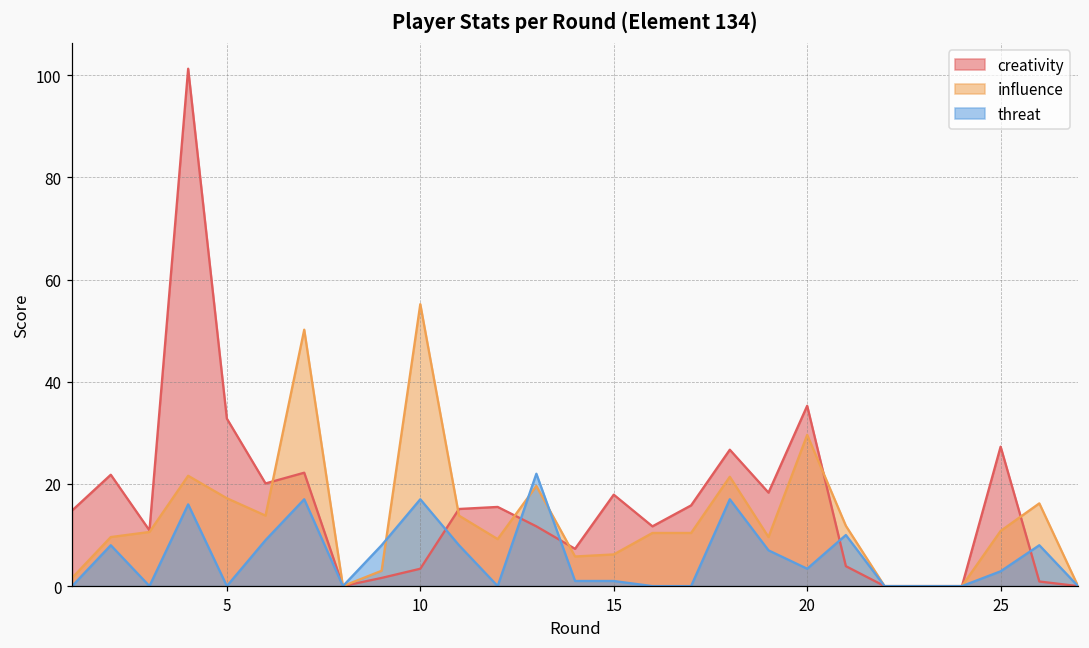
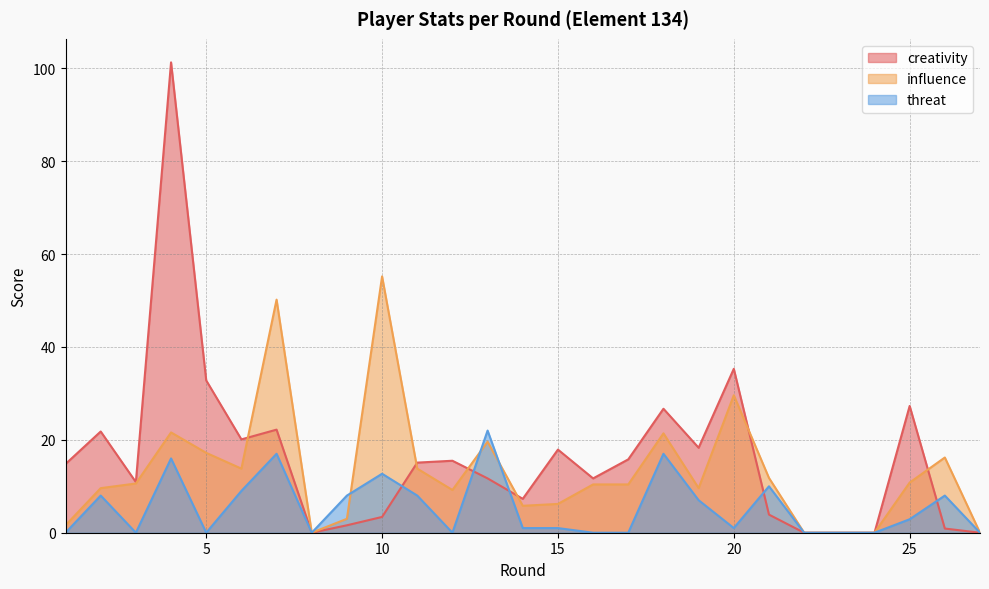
  {
    "threat": {
      "5": 0,
-     "10": 17,
+     "10": 13,
      "15": 1,
-     "20": 3,
+     "20": 1,
      "25": 3
    }
  }
